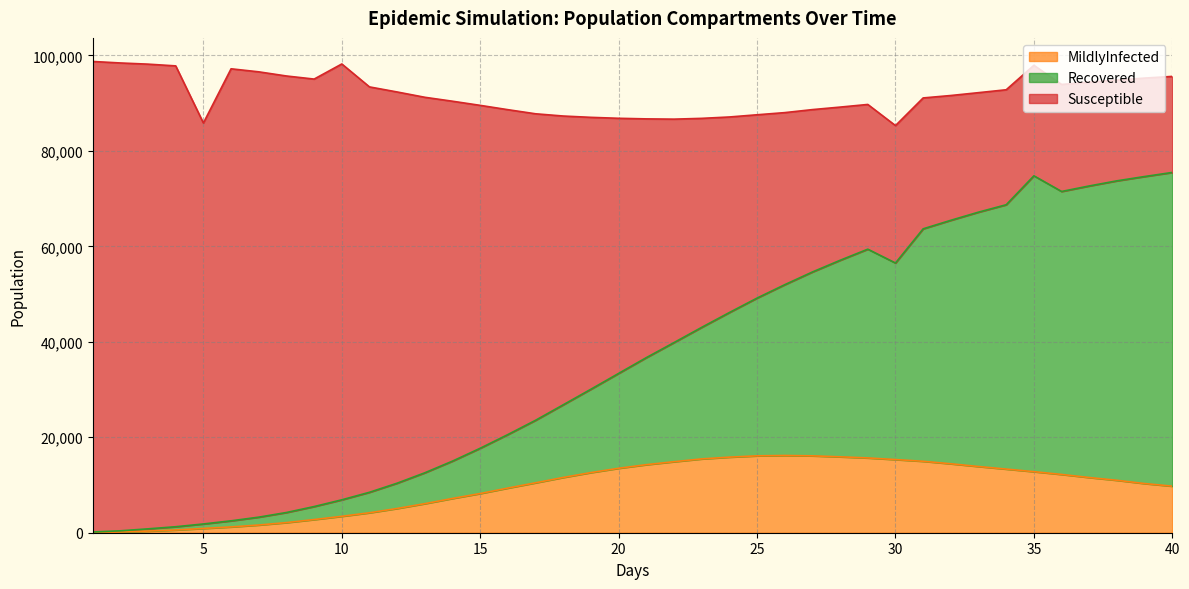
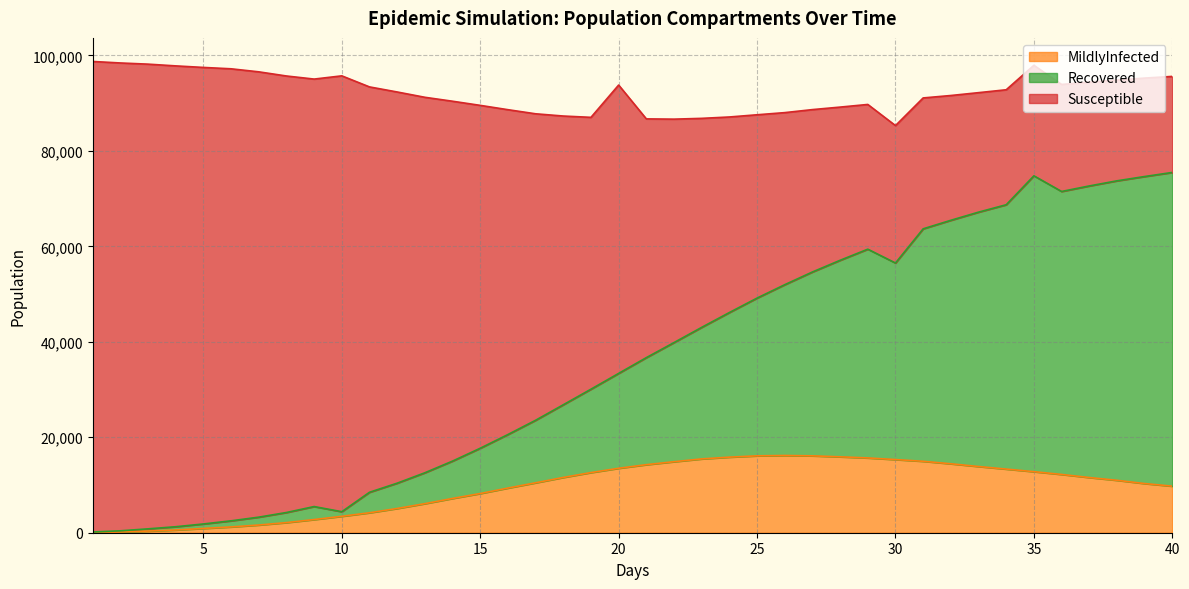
  {
    "MildlyInfected": {
      "5": "1,000",
      "10": "3,000",
      "15": "8,000",
      "20": "14,000",
      "25": "16,000",
      "30": "15,000",
      "35": "13,000",
      "40": "10,000"
    },
    "Recovered": {
      "5": "1,000",
-     "10": "3,000",
+     "10": "1,000",
      "15": "9,000",
      "20": "20,000",
      "25": "33,000",
      "30": "41,000",
      "35": "62,000",
      "40": "66,000"
    },
    "Susceptible": {
-     "5": "84,000",
+     "5": "96,000",
      "10": "91,000",
      "15": "72,000",
-     "20": "53,000",
+     "20": "60,000",
      "25": "38,000",
      "30": "29,000",
      "40": "20,000"
    }
  }
